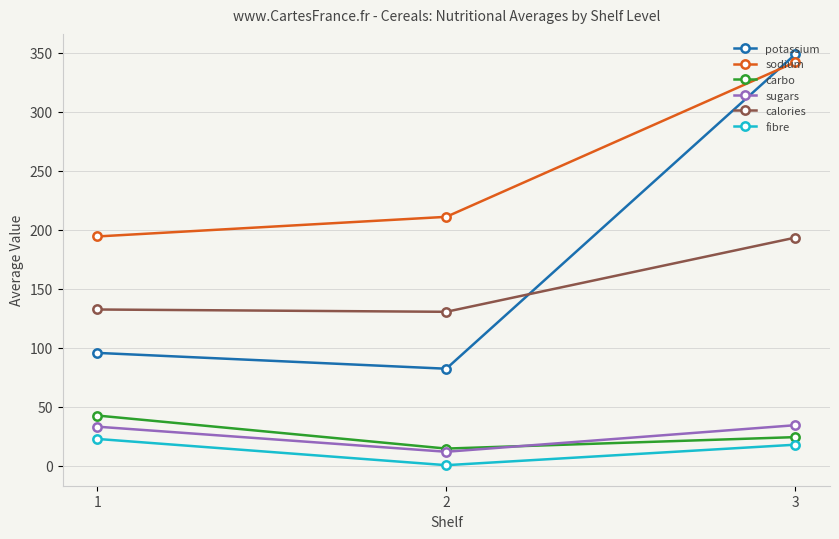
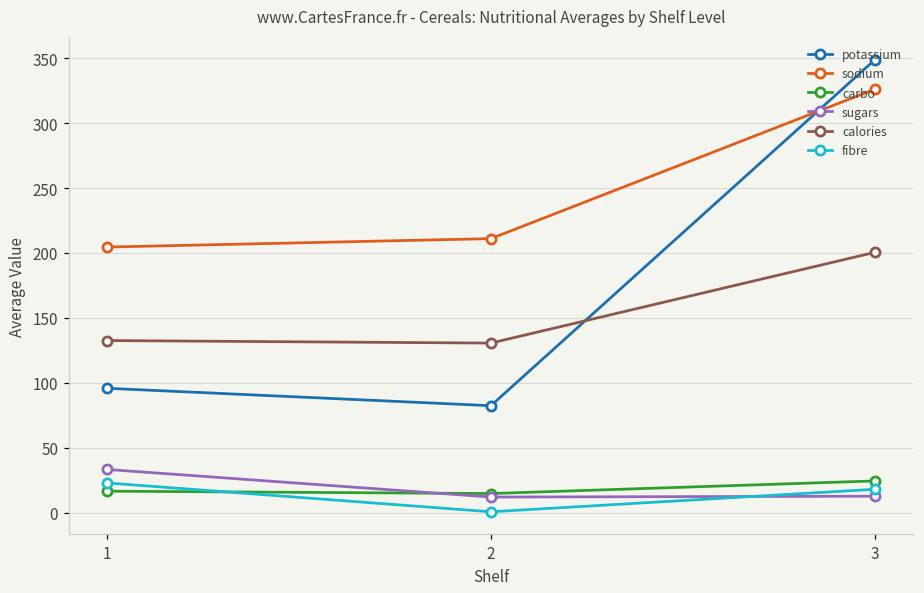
  {
    "potassium": {
      "1": 96,
      "2": 82,
      "3": 349
    },
    "sodium": {
-     "1": 194,
+     "1": 205,
      "2": 211,
-     "3": 342
+     "3": 326
    },
    "carbo": {
-     "1": 43,
+     "1": 17,
      "2": 15,
      "3": 24
    },
    "sugars": {
      "1": 33,
      "2": 12,
-     "3": 34
+     "3": 13
    },
    "calories": {
      "1": 133,
      "2": 131,
-     "3": 193
+     "3": 200
    },
    "fibre": {
      "1": 23,
      "2": 1,
      "3": 18
    }
  }
